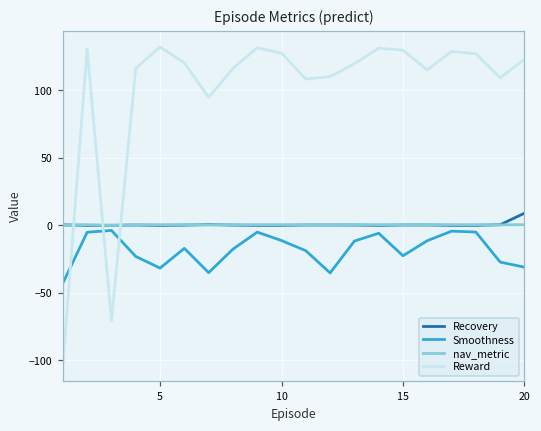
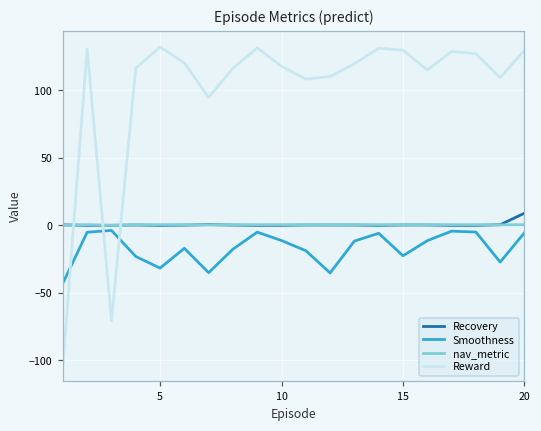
  {
    "Recovery": {
      "20": 9
    },
    "Smoothness": {
      "5": -32,
      "10": -11,
      "15": -23,
-     "20": -31
+     "20": -5
    },
    "nav_metric": {
      "20": 1
    },
    "Reward": {
      "5": 132,
-     "10": 128,
+     "10": 118,
      "15": 130,
-     "20": 123
+     "20": 130
    }
  }
